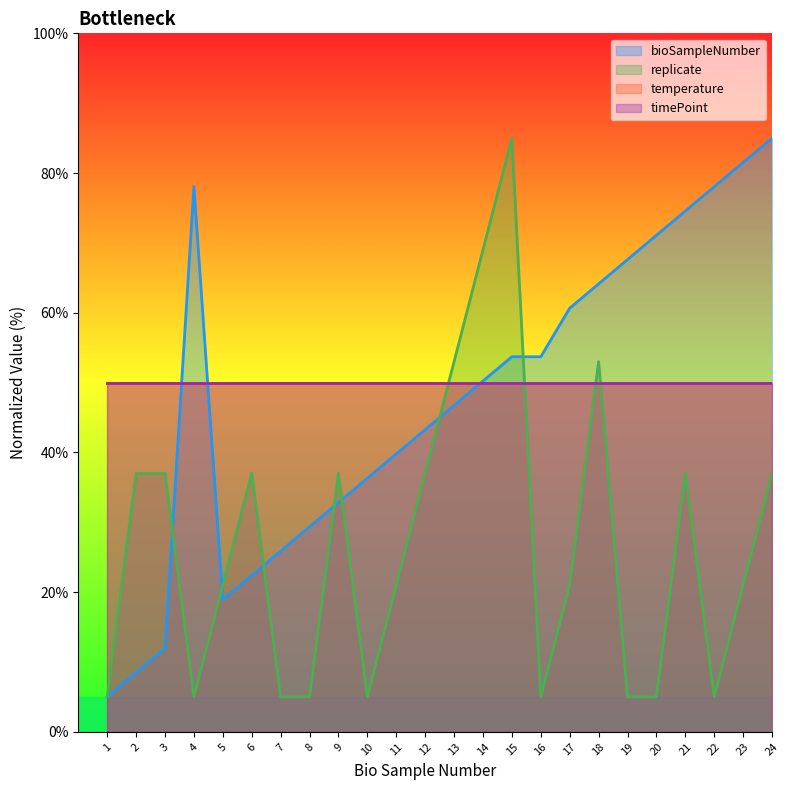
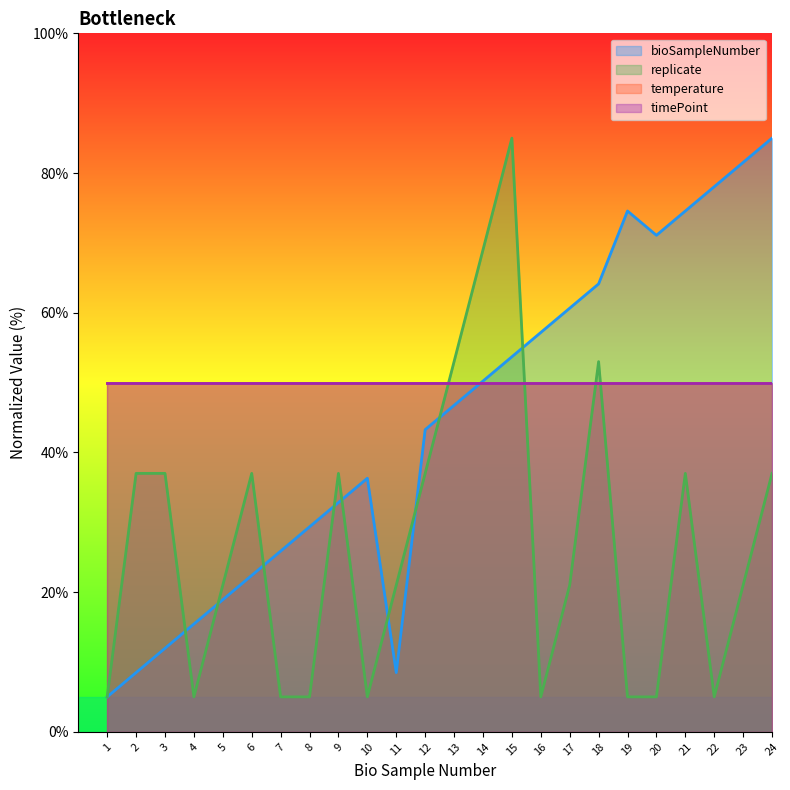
  {
    "bioSampleNumber": {
      "2": "8%",
      "3": "12%",
-     "4": "78%",
+     "4": "15%",
      "5": "19%",
      "6": "22%",
      "7": "26%",
      "8": "29%",
      "9": "33%",
      "10": "36%",
-     "11": "40%",
+     "11": "8%",
      "12": "43%",
      "13": "47%",
      "15": "54%",
-     "16": "54%",
+     "16": "57%",
      "17": "61%",
      "18": "64%",
-     "19": "68%",
+     "19": "75%",
      "20": "71%",
      "21": "75%",
      "22": "78%",
      "23": "82%",
      "24": "85%"
    },
    "replicate": {
      "2": "37%",
      "3": "37%",
      "5": "21%",
      "6": "37%",
      "9": "37%",
      "11": "21%",
      "12": "37%",
      "13": "53%",
      "14": "69%",
      "15": "85%",
      "17": "21%",
      "18": "53%",
      "21": "37%",
      "23": "21%",
      "24": "37%"
    },
    "timePoint": {
      "1": "50%",
      "2": "50%",
      "3": "50%",
      "4": "50%",
      "5": "50%",
      "6": "50%",
      "7": "50%",
      "8": "50%",
      "9": "50%",
      "10": "50%",
      "11": "50%",
      "12": "50%",
      "13": "50%",
      "15": "50%",
      "16": "50%",
      "17": "50%",
      "18": "50%",
      "19": "50%",
      "20": "50%",
      "21": "50%",
      "22": "50%",
      "23": "50%",
      "24": "50%"
    }
  }
